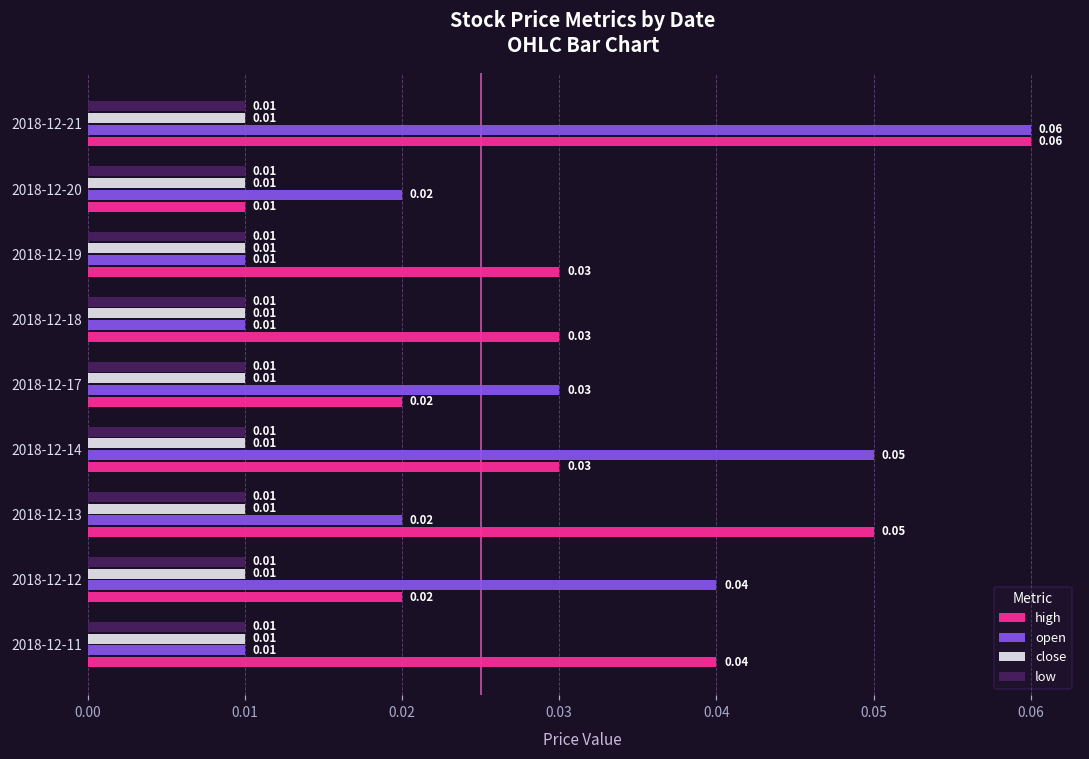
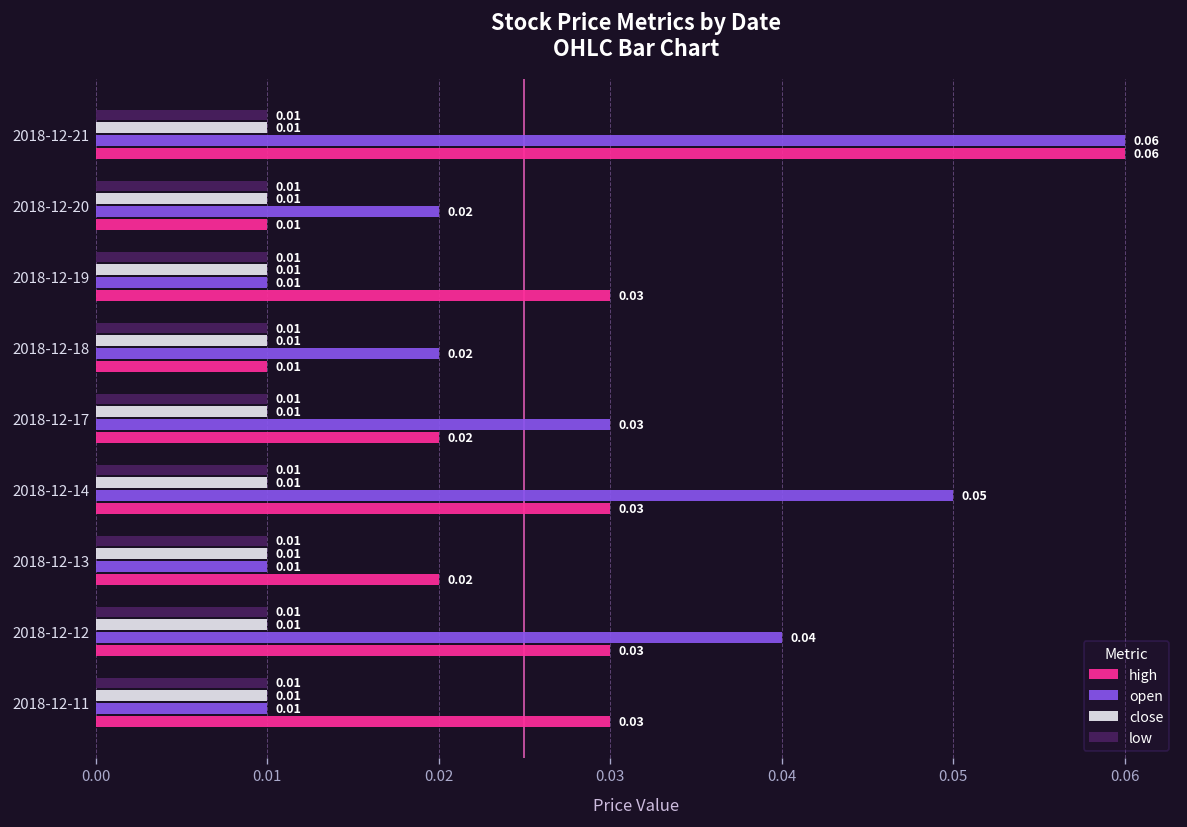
  {
    "high": {
      "2018-12-21": 0.06,
      "2018-12-20": 0.01,
      "2018-12-19": 0.03,
-     "2018-12-18": 0.03,
+     "2018-12-18": 0.01,
      "2018-12-17": 0.02,
      "2018-12-14": 0.03,
-     "2018-12-13": 0.05,
-     "2018-12-12": 0.02,
-     "2018-12-11": 0.04
+     "2018-12-13": 0.02,
+     "2018-12-12": 0.03,
+     "2018-12-11": 0.03
    },
    "open": {
      "2018-12-21": 0.06,
      "2018-12-20": 0.02,
      "2018-12-19": 0.01,
-     "2018-12-18": 0.01,
+     "2018-12-18": 0.02,
      "2018-12-17": 0.03,
      "2018-12-14": 0.05,
-     "2018-12-13": 0.02,
+     "2018-12-13": 0.01,
      "2018-12-12": 0.04,
      "2018-12-11": 0.01
    },
    "close": {
      "2018-12-21": 0.01,
      "2018-12-20": 0.01,
      "2018-12-19": 0.01,
      "2018-12-18": 0.01,
      "2018-12-17": 0.01,
      "2018-12-14": 0.01,
      "2018-12-13": 0.01,
      "2018-12-12": 0.01,
      "2018-12-11": 0.01
    },
    "low": {
      "2018-12-21": 0.01,
      "2018-12-20": 0.01,
      "2018-12-19": 0.01,
      "2018-12-18": 0.01,
      "2018-12-17": 0.01,
      "2018-12-14": 0.01,
      "2018-12-13": 0.01,
      "2018-12-12": 0.01,
      "2018-12-11": 0.01
    }
  }
